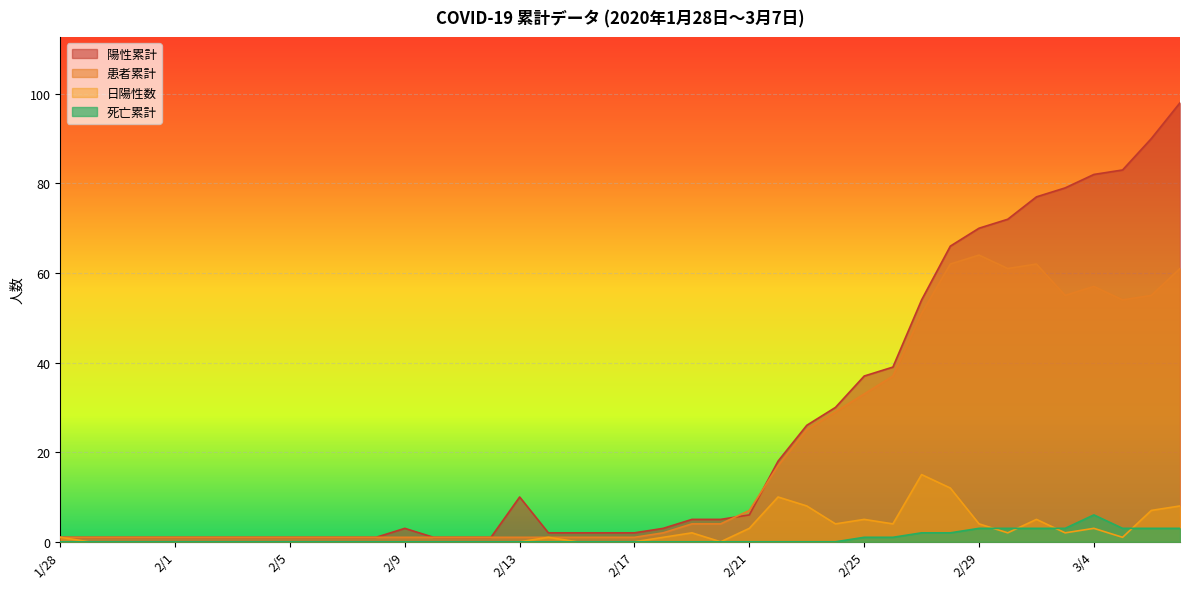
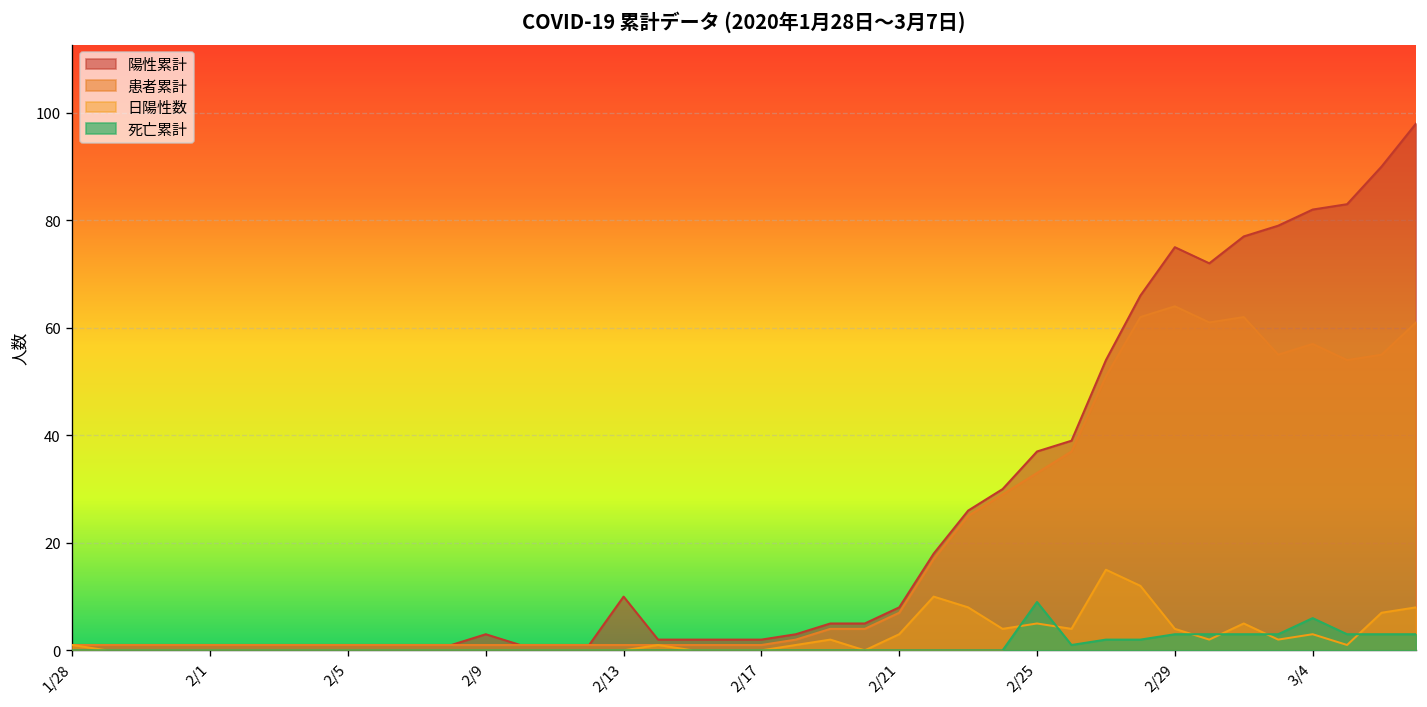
  {
    "陽性累計": {
      "2/9": 3,
      "2/13": 10,
      "2/17": 2,
-     "2/21": 6,
+     "2/21": 8,
      "2/25": 37,
-     "2/29": 70,
+     "2/29": 75,
      "3/4": 82
    },
    "死亡累計": {
      "1/28": 0,
      "2/21": 0,
-     "2/25": 1,
+     "2/25": 9,
      "2/29": 3,
      "3/4": 6
    }
  }
